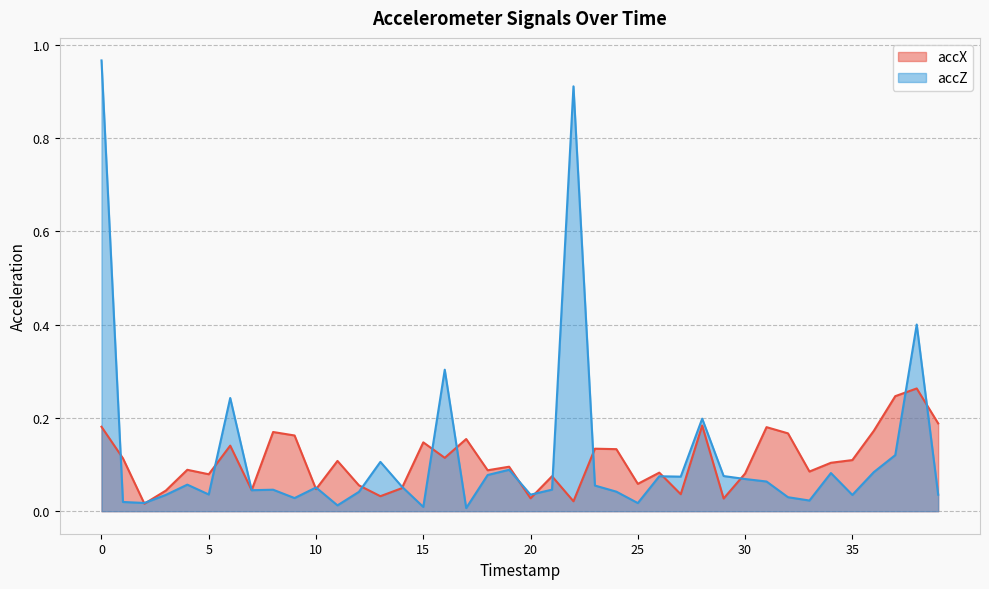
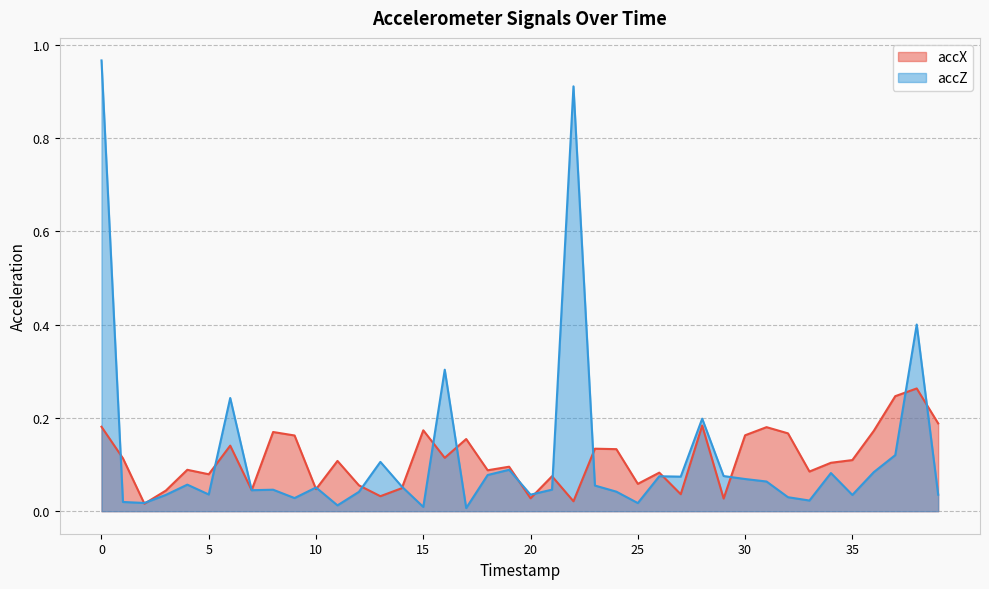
  {
    "accX": {
      "0": 0.18,
      "5": 0.08,
-     "15": 0.15,
+     "15": 0.17,
      "20": 0.03,
      "25": 0.06,
-     "30": 0.08,
+     "30": 0.16,
      "35": 0.11
    },
    "accZ": {
      "0": 0.97,
      "5": 0.04,
      "15": 0.01,
      "20": 0.04,
      "25": 0.02,
      "30": 0.07,
      "35": 0.03
    }
  }
